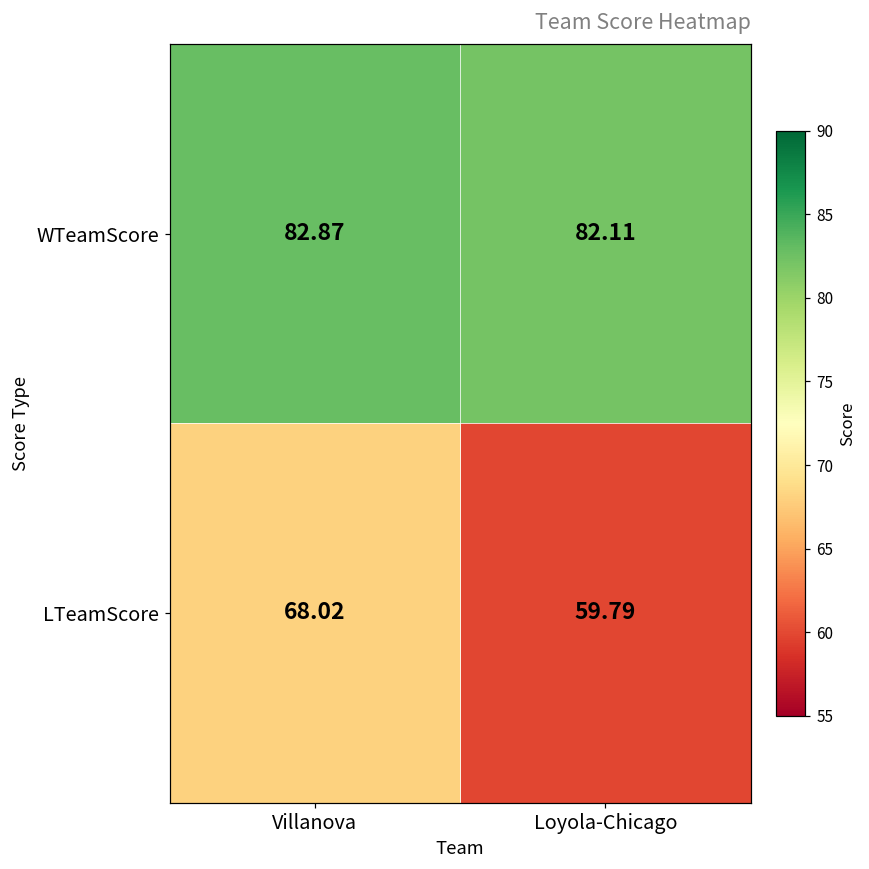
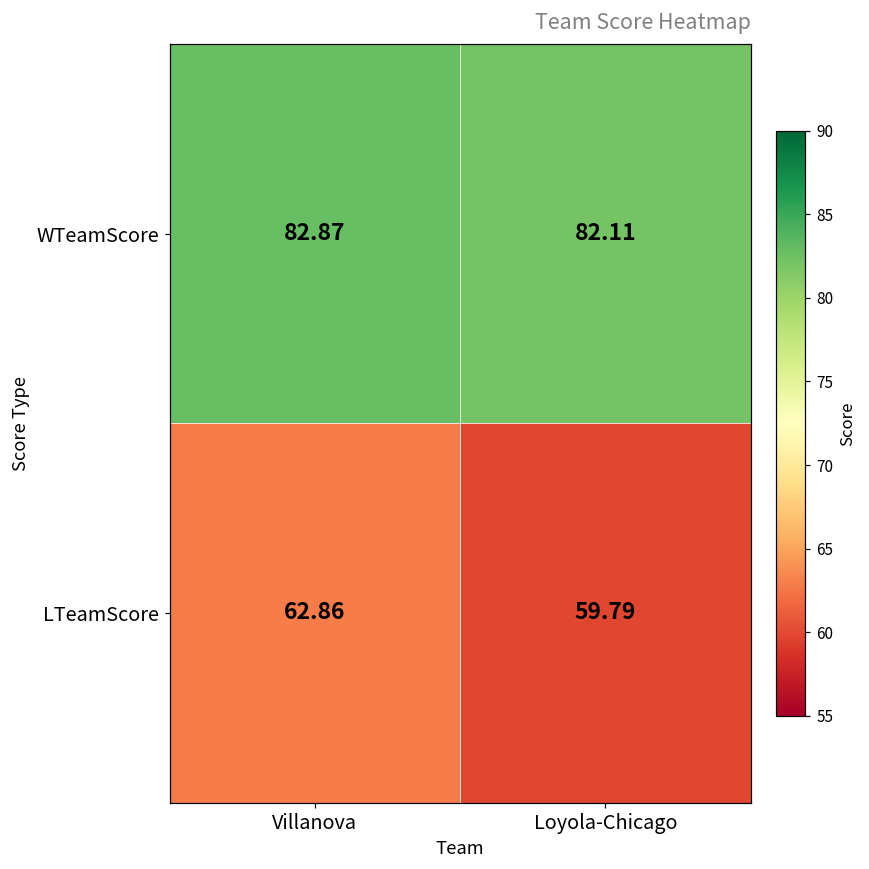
  {
    "WTeamScore": {
      "Villanova": 82.87,
      "Loyola-Chicago": 82.11
    },
    "LTeamScore": {
-     "Villanova": 68.02,
+     "Villanova": 62.86,
      "Loyola-Chicago": 59.79
    }
  }
